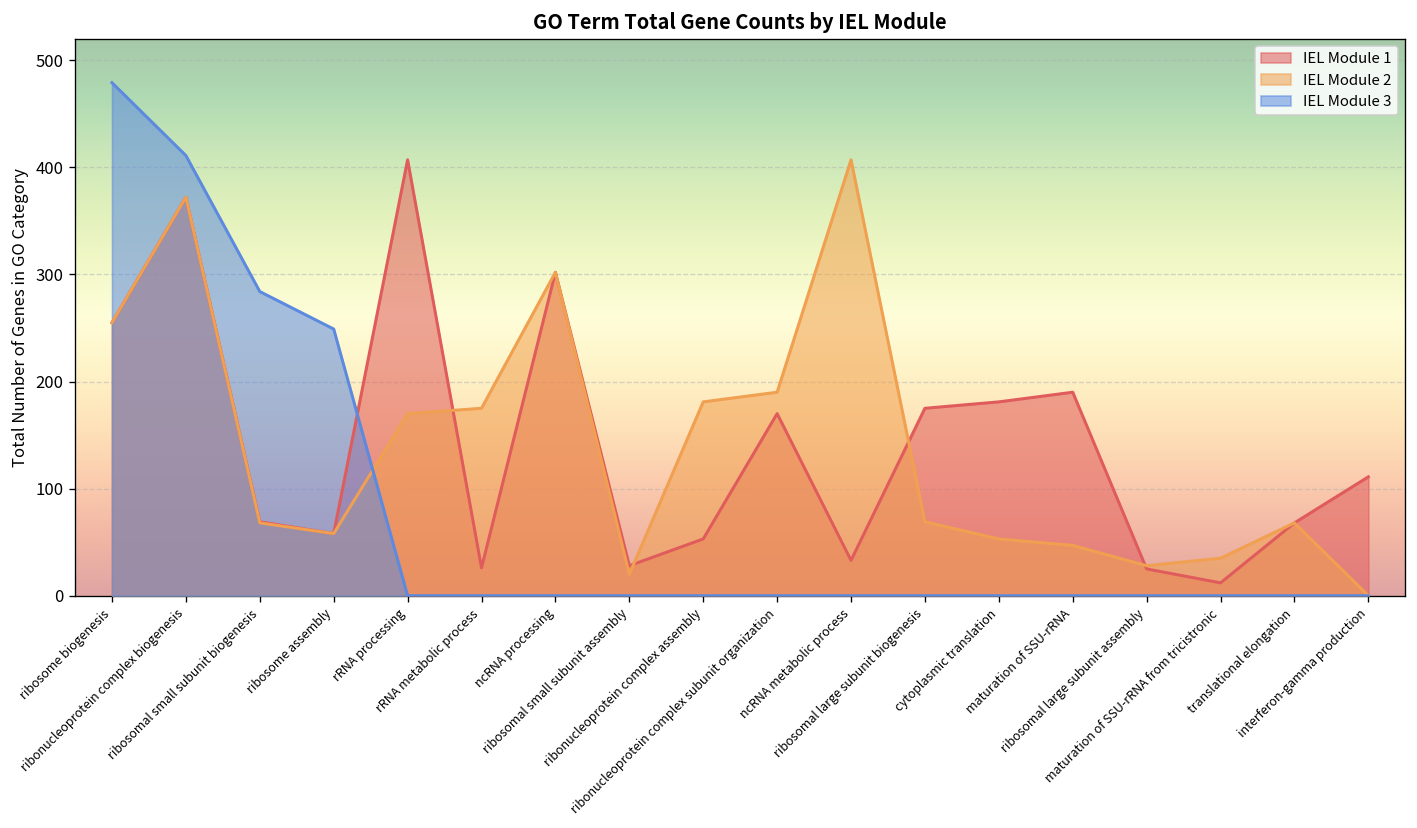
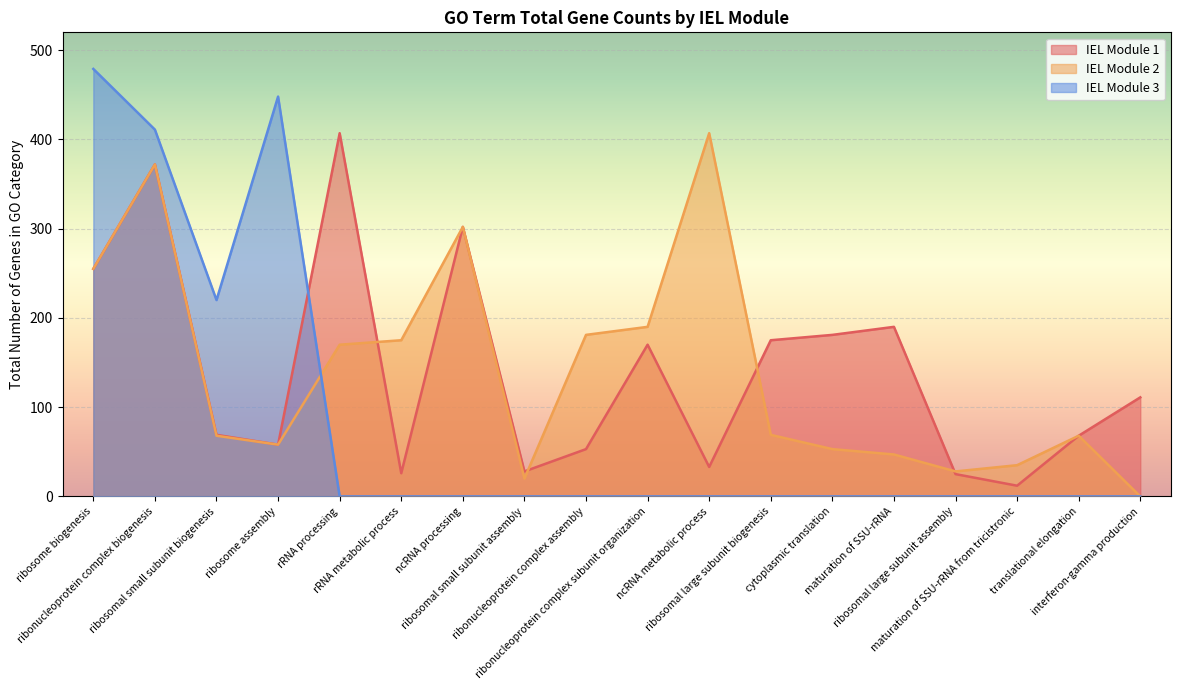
  {
    "IEL Module 3": {
      "ribosome biogenesis": 480,
      "ribonucleoprotein complex biogenesis": 410,
-     "ribosomal small subunit biogenesis": 280,
-     "ribosome assembly": 250,
+     "ribosomal small subunit biogenesis": 220,
+     "ribosome assembly": 450,
      "rRNA processing": 0,
      "rRNA metabolic process": 0,
      "ncRNA processing": 0,
      "ribosomal small subunit assembly": 0,
      "ribonucleoprotein complex assembly": 0,
      "ribonucleoprotein complex subunit organization": 0,
      "ncRNA metabolic process": 0,
      "ribosomal large subunit biogenesis": 0,
      "cytoplasmic translation": 0,
      "maturation of SSU-rRNA": 0,
      "ribosomal large subunit assembly": 0,
      "maturation of SSU-rRNA from tricistronic": 0,
      "translational elongation": 0
    }
  }
